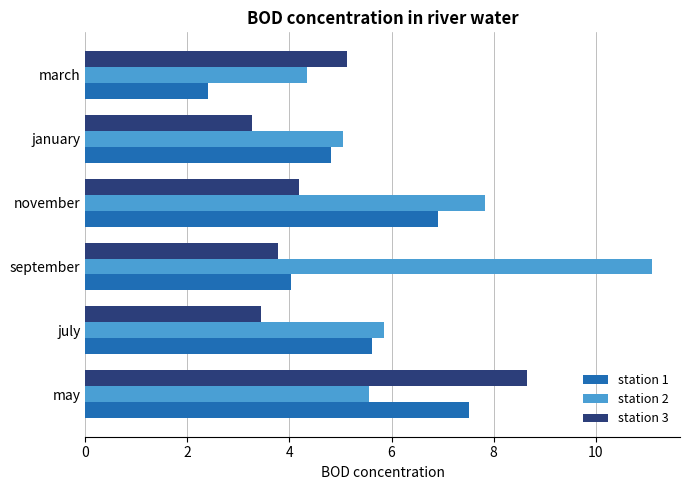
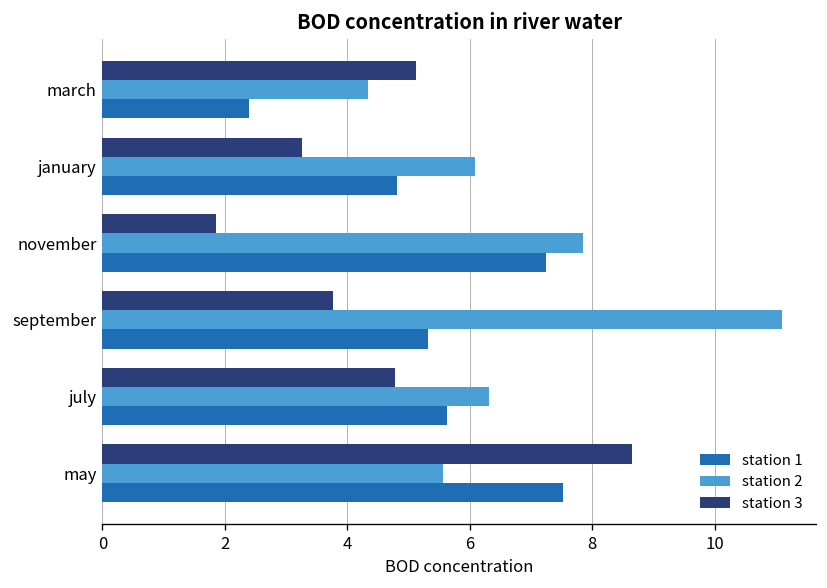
  {
    "station 1": {
      "march": 2.4,
      "january": 4.8,
-     "november": 6.9,
-     "september": 4.0,
+     "november": 7.2,
+     "september": 5.3,
      "july": 5.6,
      "may": 7.5
    },
    "station 2": {
      "march": 4.3,
-     "january": 5.1,
+     "january": 6.1,
      "november": 7.8,
      "september": 11.1,
-     "july": 5.9,
+     "july": 6.3,
      "may": 5.6
    },
    "station 3": {
      "march": 5.1,
      "january": 3.3,
-     "november": 4.2,
+     "november": 1.9,
      "september": 3.8,
-     "july": 3.4,
+     "july": 4.8,
      "may": 8.7
    }
  }
